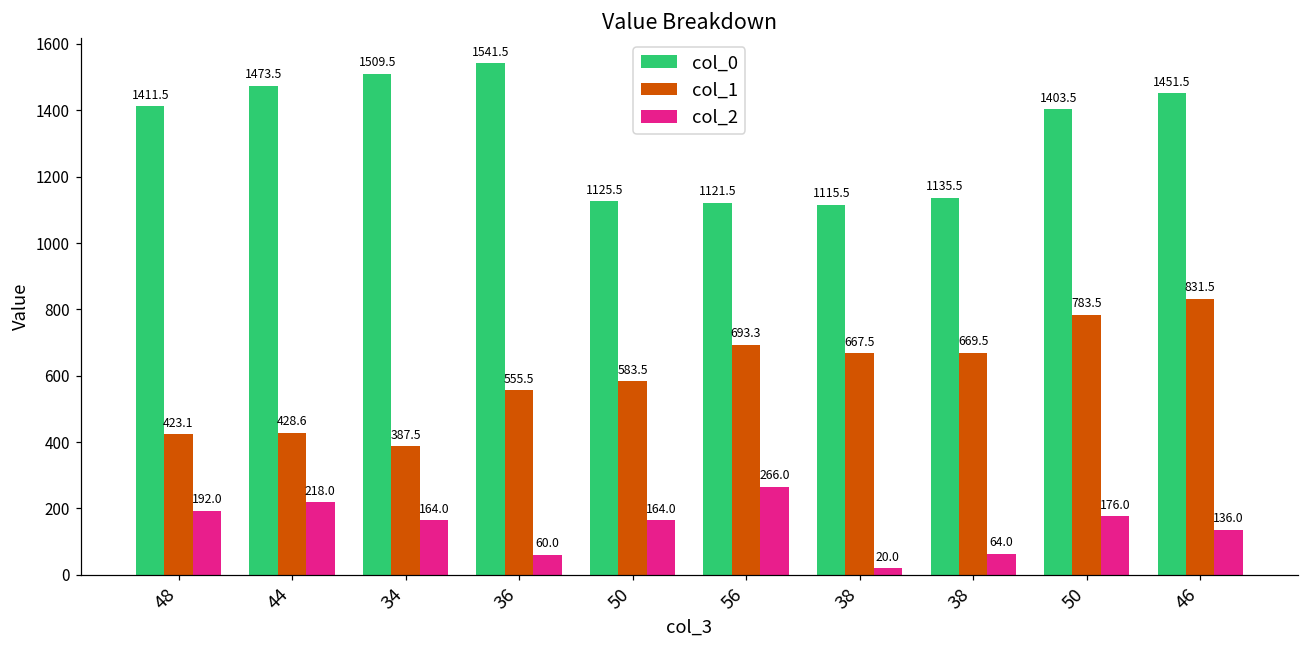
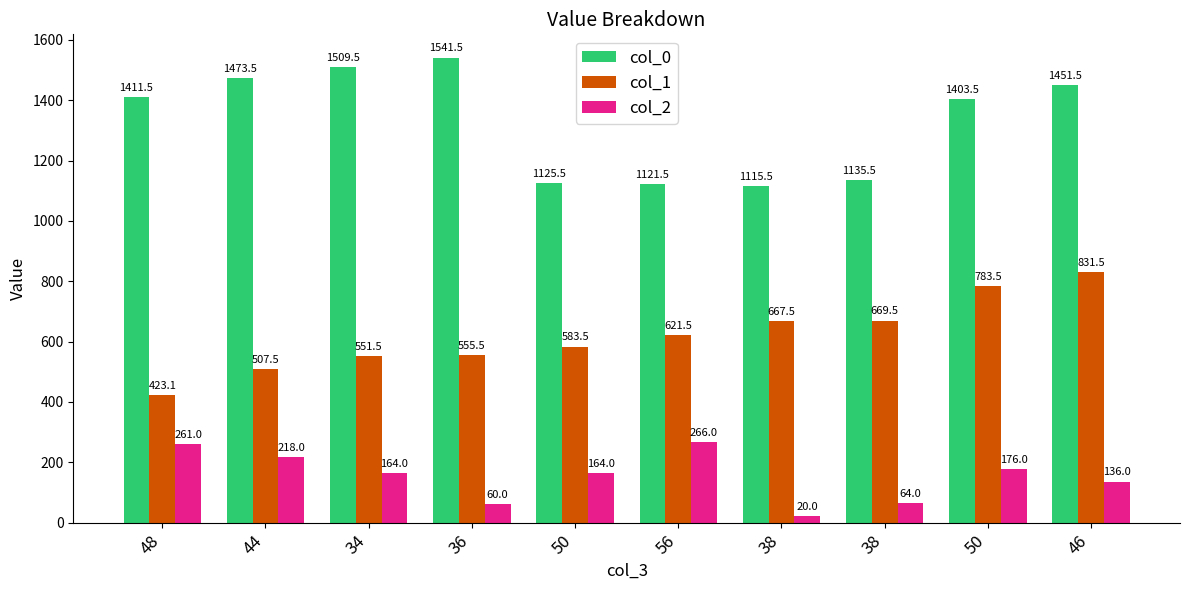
  {
    "col_0": {
      "48": 1411.5,
      "44": 1473.5,
      "34": 1509.5,
      "36": 1541.5,
      "56": 1121.5,
      "46": 1451.5
    },
    "col_1": {
      "48": 423.1,
-     "44": 428.6,
-     "34": 387.5,
+     "44": 507.5,
+     "34": 551.5,
      "36": 555.5,
-     "56": 693.3,
+     "56": 621.5,
      "46": 831.5
    },
    "col_2": {
-     "48": 192.0,
+     "48": 261.0,
      "44": 218.0,
      "34": 164.0,
      "36": 60.0,
      "56": 266.0,
      "46": 136.0
    }
  }
